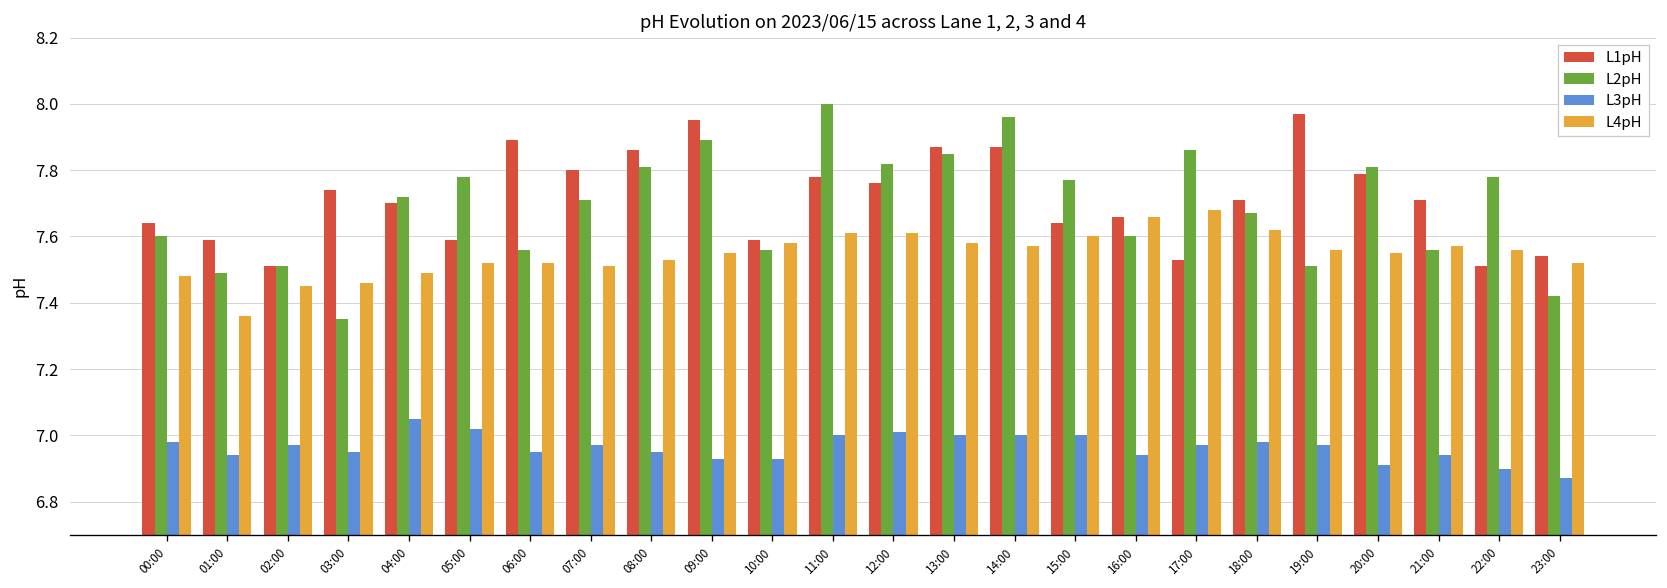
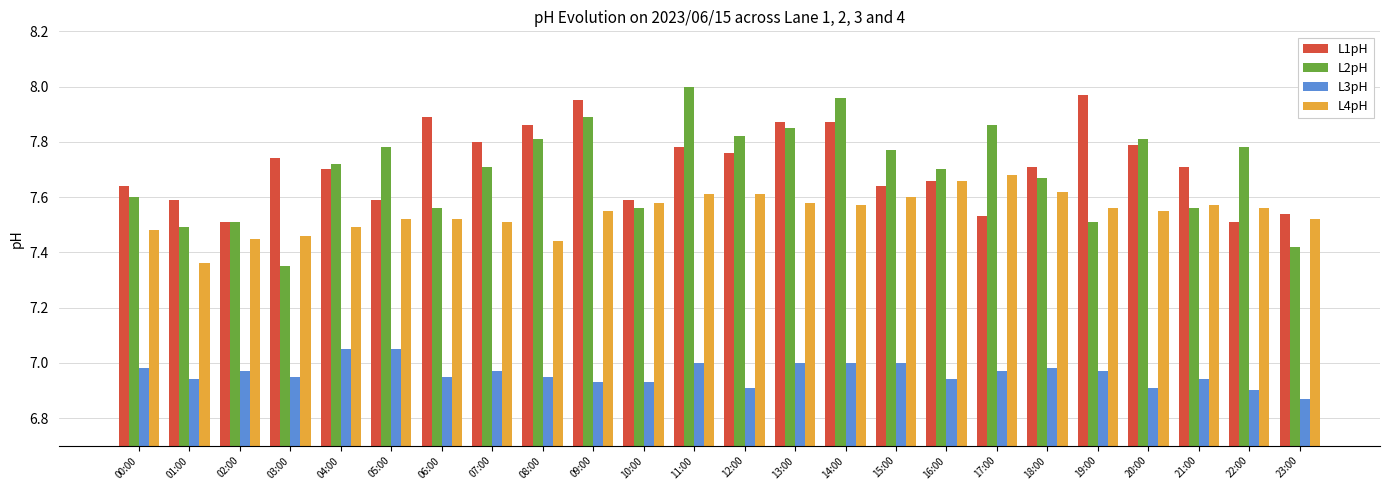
  {
    "L1pH": {
      "00:00": 7.64,
      "01:00": 7.59,
      "02:00": 7.51,
      "03:00": 7.74,
      "04:00": 7.70,
      "05:00": 7.59,
      "06:00": 7.89,
      "07:00": 7.80,
      "08:00": 7.86,
      "09:00": 7.95,
      "10:00": 7.59,
      "11:00": 7.78,
      "12:00": 7.76,
      "13:00": 7.87,
      "14:00": 7.87,
      "15:00": 7.64,
      "16:00": 7.66,
      "17:00": 7.53,
      "18:00": 7.71,
      "19:00": 7.97,
      "20:00": 7.79,
      "21:00": 7.71,
      "22:00": 7.51,
      "23:00": 7.54
    },
    "L2pH": {
      "00:00": 7.6,
      "01:00": 7.49,
      "02:00": 7.51,
      "03:00": 7.35,
      "04:00": 7.72,
      "05:00": 7.78,
      "06:00": 7.56,
      "07:00": 7.71,
      "08:00": 7.81,
      "09:00": 7.89,
      "10:00": 7.56,
      "11:00": 8.0,
      "12:00": 7.82,
      "13:00": 7.85,
      "14:00": 7.96,
      "15:00": 7.77,
-     "16:00": 7.6,
+     "16:00": 7.7,
      "17:00": 7.86,
      "18:00": 7.67,
      "19:00": 7.51,
      "20:00": 7.81,
      "21:00": 7.56,
      "22:00": 7.78,
      "23:00": 7.42
    },
    "L3pH": {
      "00:00": 6.98,
      "01:00": 6.94,
      "02:00": 6.97,
      "03:00": 6.95,
      "04:00": 7.05,
-     "05:00": 7.02,
+     "05:00": 7.05,
      "06:00": 6.95,
      "07:00": 6.97,
      "08:00": 6.95,
      "09:00": 6.93,
      "10:00": 6.93,
      "11:00": 7.00,
-     "12:00": 7.01,
+     "12:00": 6.91,
      "13:00": 7.00,
      "14:00": 7.00,
      "15:00": 7.00,
      "16:00": 6.94,
      "17:00": 6.97,
      "18:00": 6.98,
      "19:00": 6.97,
      "20:00": 6.91,
      "21:00": 6.94,
      "22:00": 6.90,
      "23:00": 6.87
    },
    "L4pH": {
      "00:00": 7.48,
      "01:00": 7.36,
      "02:00": 7.45,
      "03:00": 7.46,
      "04:00": 7.49,
      "05:00": 7.52,
      "06:00": 7.52,
      "07:00": 7.51,
-     "08:00": 7.53,
+     "08:00": 7.44,
      "09:00": 7.55,
      "10:00": 7.58,
      "11:00": 7.61,
      "12:00": 7.61,
      "13:00": 7.58,
      "14:00": 7.57,
      "15:00": 7.60,
      "16:00": 7.66,
      "17:00": 7.68,
      "18:00": 7.62,
      "19:00": 7.56,
      "20:00": 7.55,
      "21:00": 7.57,
      "22:00": 7.56,
      "23:00": 7.52
    }
  }
